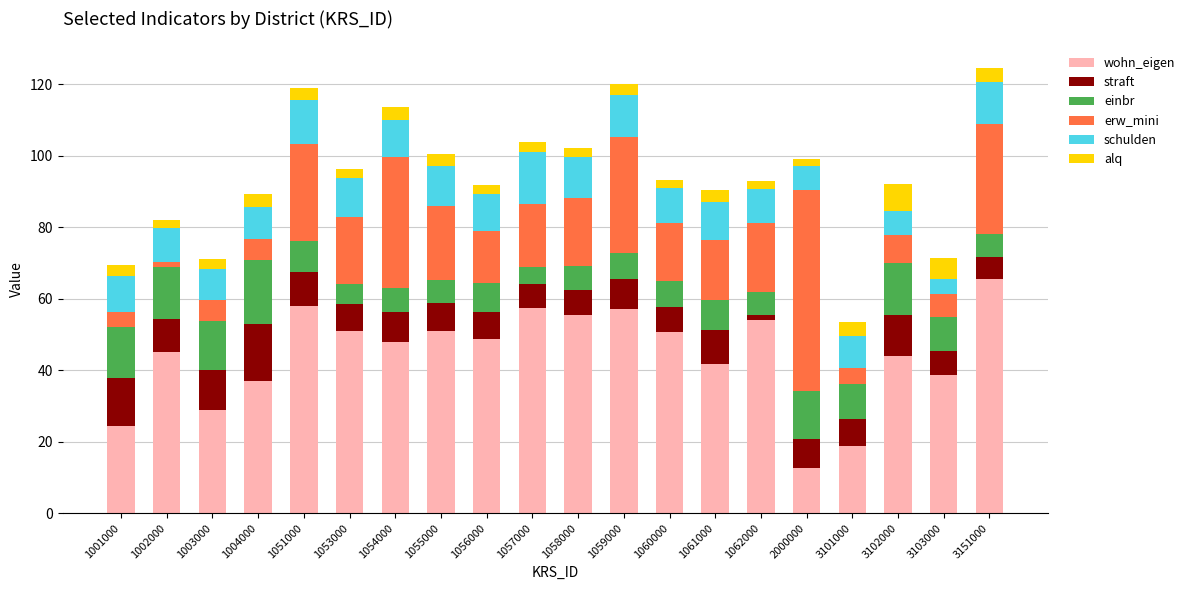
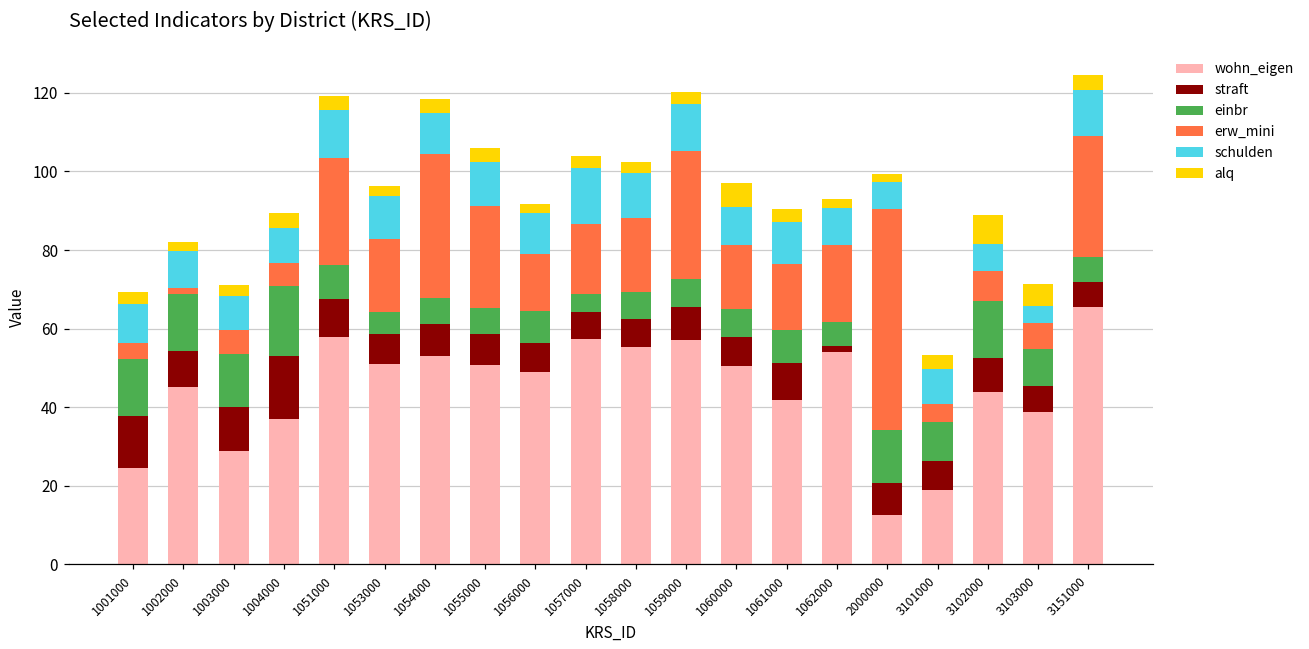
  {
    "wohn_eigen": {
      "1001000": 24,
      "1002000": 45,
      "1003000": 29,
      "1004000": 37,
      "1051000": 58,
      "1053000": 51,
-     "1054000": 48,
+     "1054000": 53,
      "1055000": 51,
      "1056000": 49,
      "1057000": 57,
      "1058000": 55,
      "1059000": 57,
      "1060000": 51,
      "1061000": 42,
      "1062000": 54,
      "2000000": 13,
      "3101000": 19,
      "3102000": 44,
      "3103000": 39,
      "3151000": 65
    },
    "straft": {
      "1001000": 13,
      "1002000": 9,
      "1003000": 11,
      "1004000": 16,
      "1051000": 10,
      "1053000": 8,
      "1054000": 8,
      "1055000": 8,
      "1056000": 7,
      "1057000": 7,
      "1058000": 7,
      "1059000": 8,
      "1060000": 7,
      "1061000": 10,
      "1062000": 2,
      "2000000": 8,
      "3101000": 7,
-     "3102000": 12,
+     "3102000": 9,
      "3103000": 7,
      "3151000": 6
    },
    "einbr": {
      "1001000": 14,
      "1002000": 15,
      "1003000": 14,
      "1004000": 18,
      "1051000": 9,
      "1053000": 6,
      "1054000": 7,
      "1055000": 7,
      "1056000": 8,
      "1057000": 5,
      "1058000": 7,
      "1059000": 7,
      "1060000": 7,
      "1061000": 8,
      "1062000": 6,
      "2000000": 13,
      "3101000": 10,
      "3102000": 14,
      "3103000": 10,
      "3151000": 6
    },
    "erw_mini": {
      "1001000": 4,
      "1002000": 1,
      "1003000": 6,
      "1004000": 6,
      "1051000": 27,
      "1053000": 19,
      "1054000": 37,
-     "1055000": 21,
+     "1055000": 26,
      "1056000": 15,
      "1057000": 18,
      "1058000": 19,
      "1059000": 33,
      "1060000": 16,
      "1061000": 17,
      "1062000": 19,
      "2000000": 56,
      "3101000": 5,
      "3102000": 8,
      "3103000": 6,
      "3151000": 31
    },
    "schulden": {
      "1001000": 10,
      "1002000": 10,
      "1003000": 9,
      "1004000": 9,
      "1051000": 12,
      "1053000": 11,
      "1054000": 10,
      "1055000": 11,
      "1056000": 10,
      "1057000": 14,
      "1058000": 11,
      "1059000": 12,
      "1060000": 10,
      "1061000": 11,
      "1062000": 10,
      "2000000": 7,
      "3101000": 9,
      "3102000": 7,
      "3103000": 4,
      "3151000": 12
    },
    "alq": {
      "1001000": 3,
      "1002000": 2,
      "1003000": 3,
      "1004000": 4,
      "1051000": 3,
      "1053000": 3,
      "1054000": 4,
      "1055000": 3,
      "1056000": 2,
      "1057000": 3,
      "1058000": 3,
      "1059000": 3,
-     "1060000": 2,
+     "1060000": 6,
      "1061000": 3,
      "1062000": 2,
      "2000000": 2,
      "3101000": 4,
      "3102000": 7,
      "3103000": 6,
      "3151000": 4
    }
  }
